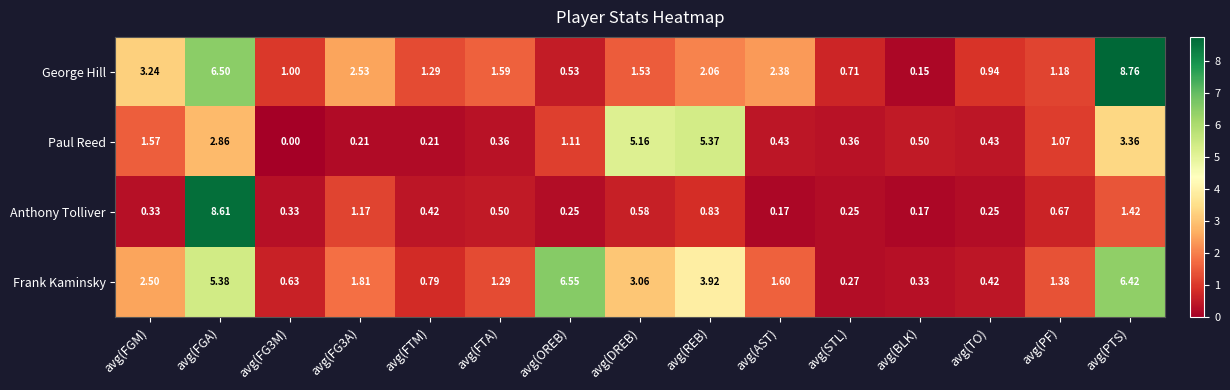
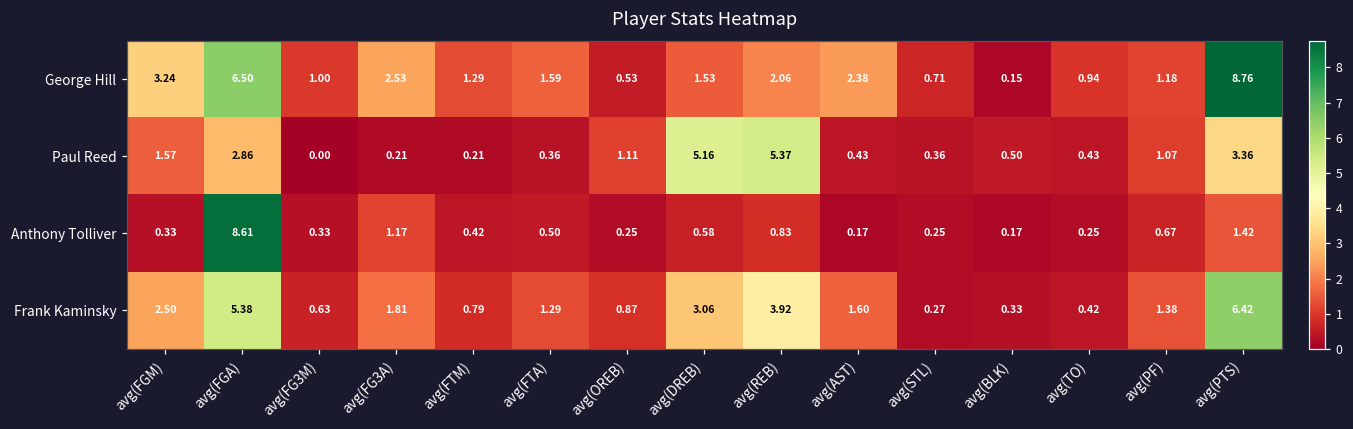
  {
    "George Hill": {
      "avg(FGM)": 3.24,
      "avg(FGA)": 6.50,
      "avg(FG3M)": 1.00,
      "avg(FG3A)": 2.53,
      "avg(FTM)": 1.29,
      "avg(FTA)": 1.59,
      "avg(OREB)": 0.53,
      "avg(DREB)": 1.53,
      "avg(REB)": 2.06,
      "avg(AST)": 2.38,
      "avg(STL)": 0.71,
      "avg(BLK)": 0.15,
      "avg(TO)": 0.94,
      "avg(PF)": 1.18,
      "avg(PTS)": 8.76
    },
    "Paul Reed": {
      "avg(FGM)": 1.57,
      "avg(FGA)": 2.86,
      "avg(FG3M)": 0.00,
      "avg(FG3A)": 0.21,
      "avg(FTM)": 0.21,
      "avg(FTA)": 0.36,
      "avg(OREB)": 1.11,
      "avg(DREB)": 5.16,
      "avg(REB)": 5.37,
      "avg(AST)": 0.43,
      "avg(STL)": 0.36,
      "avg(BLK)": 0.50,
      "avg(TO)": 0.43,
      "avg(PF)": 1.07,
      "avg(PTS)": 3.36
    },
    "Anthony Tolliver": {
      "avg(FGM)": 0.33,
      "avg(FGA)": 8.61,
      "avg(FG3M)": 0.33,
      "avg(FG3A)": 1.17,
      "avg(FTM)": 0.42,
      "avg(FTA)": 0.50,
      "avg(OREB)": 0.25,
      "avg(DREB)": 0.58,
      "avg(REB)": 0.83,
      "avg(AST)": 0.17,
      "avg(STL)": 0.25,
      "avg(BLK)": 0.17,
      "avg(TO)": 0.25,
      "avg(PF)": 0.67,
      "avg(PTS)": 1.42
    },
    "Frank Kaminsky": {
      "avg(FGM)": 2.50,
      "avg(FGA)": 5.38,
      "avg(FG3M)": 0.63,
      "avg(FG3A)": 1.81,
      "avg(FTM)": 0.79,
      "avg(FTA)": 1.29,
-     "avg(OREB)": 6.55,
+     "avg(OREB)": 0.87,
      "avg(DREB)": 3.06,
      "avg(REB)": 3.92,
      "avg(AST)": 1.60,
      "avg(STL)": 0.27,
      "avg(BLK)": 0.33,
      "avg(TO)": 0.42,
      "avg(PF)": 1.38,
      "avg(PTS)": 6.42
    }
  }
